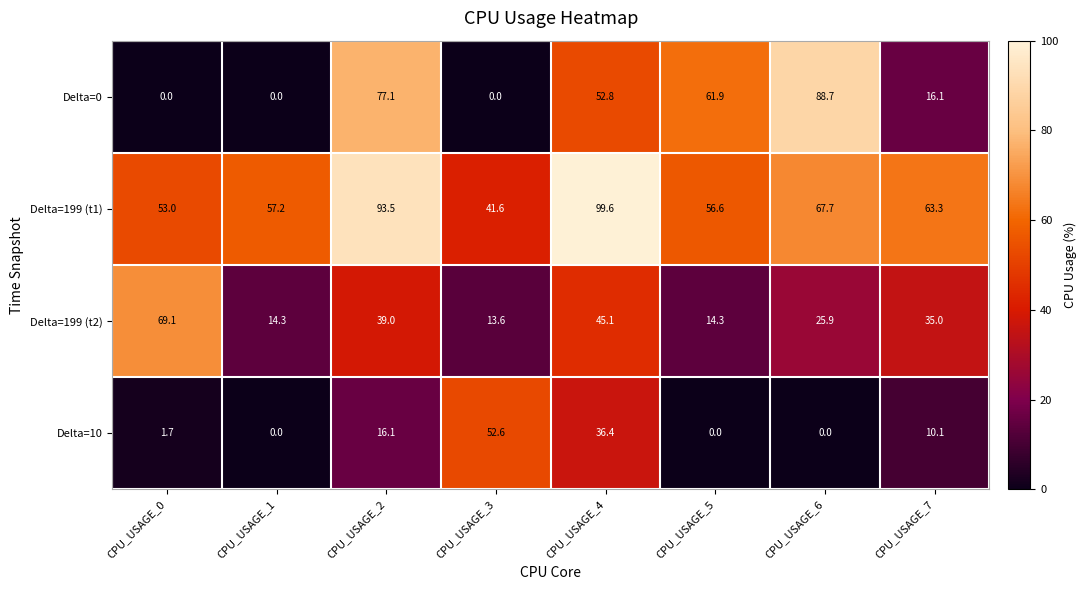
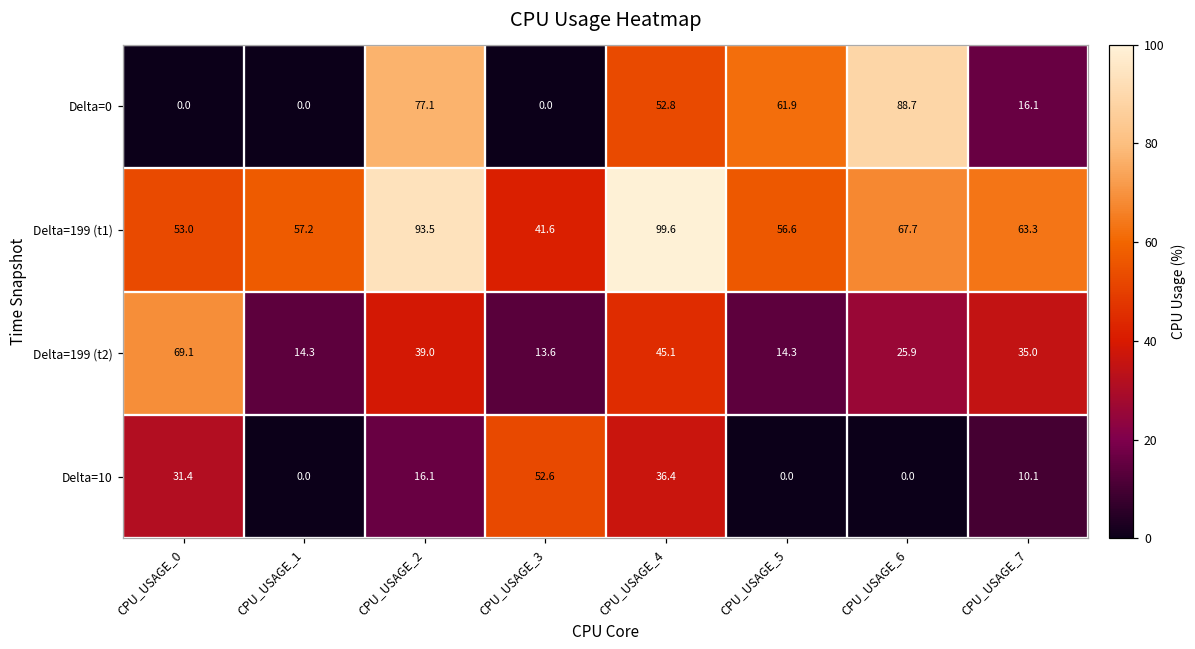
  {
    "Delta=0": {
      "CPU_USAGE_0": 0.0,
      "CPU_USAGE_1": 0.0,
      "CPU_USAGE_2": 77.1,
      "CPU_USAGE_3": 0.0,
      "CPU_USAGE_4": 52.8,
      "CPU_USAGE_5": 61.9,
      "CPU_USAGE_6": 88.7,
      "CPU_USAGE_7": 16.1
    },
    "Delta=199 (t1)": {
      "CPU_USAGE_0": 53.0,
      "CPU_USAGE_1": 57.2,
      "CPU_USAGE_2": 93.5,
      "CPU_USAGE_3": 41.6,
      "CPU_USAGE_4": 99.6,
      "CPU_USAGE_5": 56.6,
      "CPU_USAGE_6": 67.7,
      "CPU_USAGE_7": 63.3
    },
    "Delta=199 (t2)": {
      "CPU_USAGE_0": 69.1,
      "CPU_USAGE_1": 14.3,
      "CPU_USAGE_2": 39.0,
      "CPU_USAGE_3": 13.6,
      "CPU_USAGE_4": 45.1,
      "CPU_USAGE_5": 14.3,
      "CPU_USAGE_6": 25.9,
      "CPU_USAGE_7": 35.0
    },
    "Delta=10": {
-     "CPU_USAGE_0": 1.7,
+     "CPU_USAGE_0": 31.4,
      "CPU_USAGE_1": 0.0,
      "CPU_USAGE_2": 16.1,
      "CPU_USAGE_3": 52.6,
      "CPU_USAGE_4": 36.4,
      "CPU_USAGE_5": 0.0,
      "CPU_USAGE_6": 0.0,
      "CPU_USAGE_7": 10.1
    }
  }
